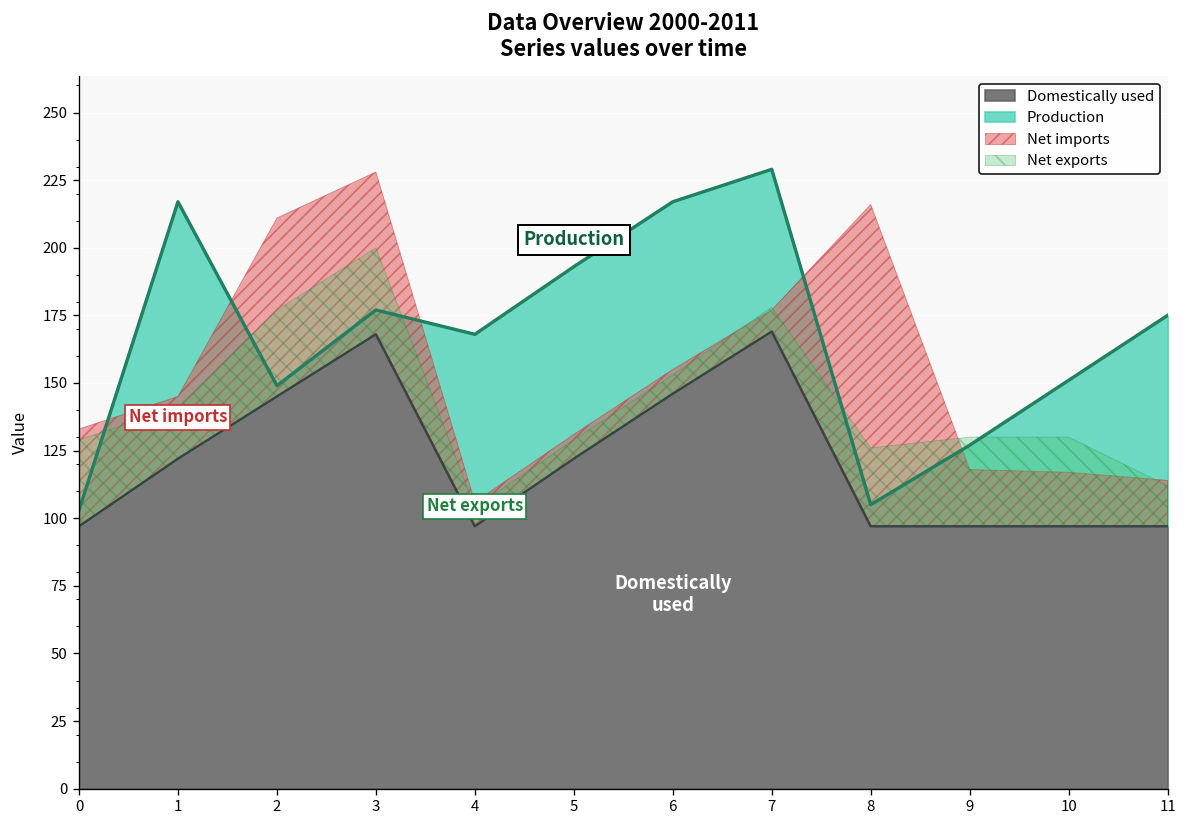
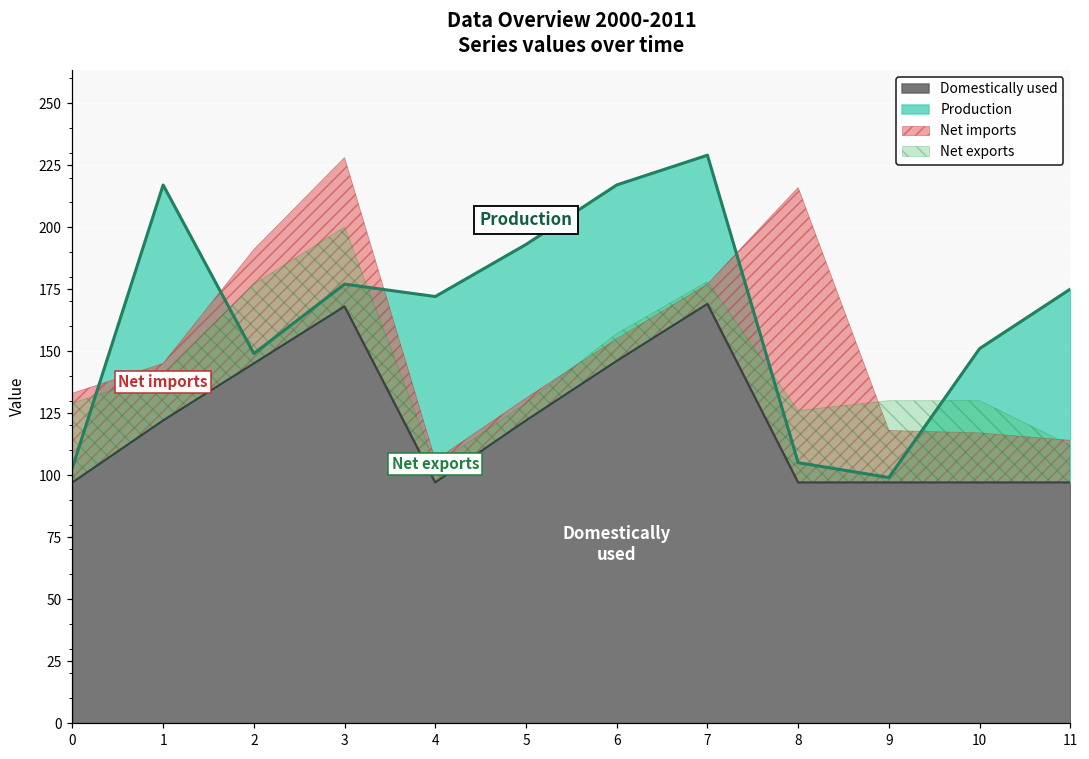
  {
    "Domestically used": {
      "0": 97,
      "1": 122,
      "2": 145,
      "3": 168,
      "4": 97,
      "5": 122,
      "6": 146,
      "7": 169,
      "8": 97,
      "9": 97,
      "10": 97,
      "11": 97
    },
    "Production": {
      "0": 6,
      "1": 95,
      "2": 4,
      "3": 9,
-     "4": 71,
+     "4": 75,
      "5": 71,
      "6": 71,
      "7": 60,
      "8": 8,
-     "9": 30,
+     "9": 2,
      "10": 54,
      "11": 78
    },
    "Net imports": {
      "0": 36,
      "1": 23,
-     "2": 66,
+     "2": 46,
      "3": 60,
      "5": 9,
      "6": 9,
      "8": 119,
      "9": 21,
      "10": 20,
      "11": 17
    },
    "Net exports": {
      "0": 32,
      "2": 32,
      "3": 32,
      "5": 7,
-     "6": 7,
+     "6": 11,
      "8": 29,
      "9": 33,
      "10": 33,
      "11": 15
    }
  }
